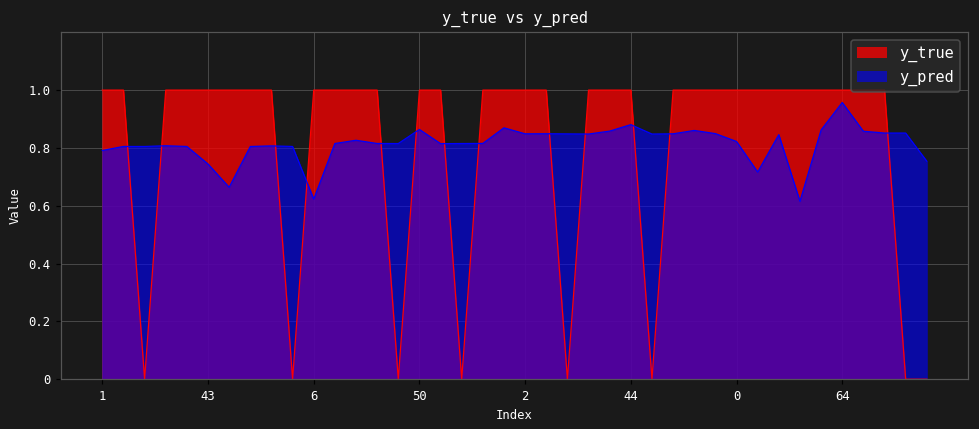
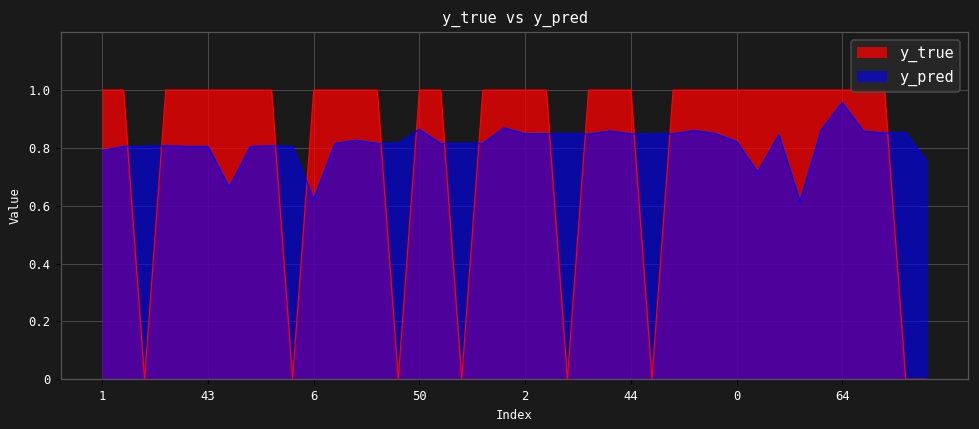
  {
    "y_true": {
      "43": 1.00,
      "50": 1.00,
      "44": 1.00,
      "0": 1.00,
      "64": 1.00
    },
    "y_pred": {
-     "43": 0.74,
+     "43": 0.80,
      "50": 0.86,
-     "44": 0.88,
+     "44": 0.85,
      "0": 0.82,
      "64": 0.96
    }
  }
